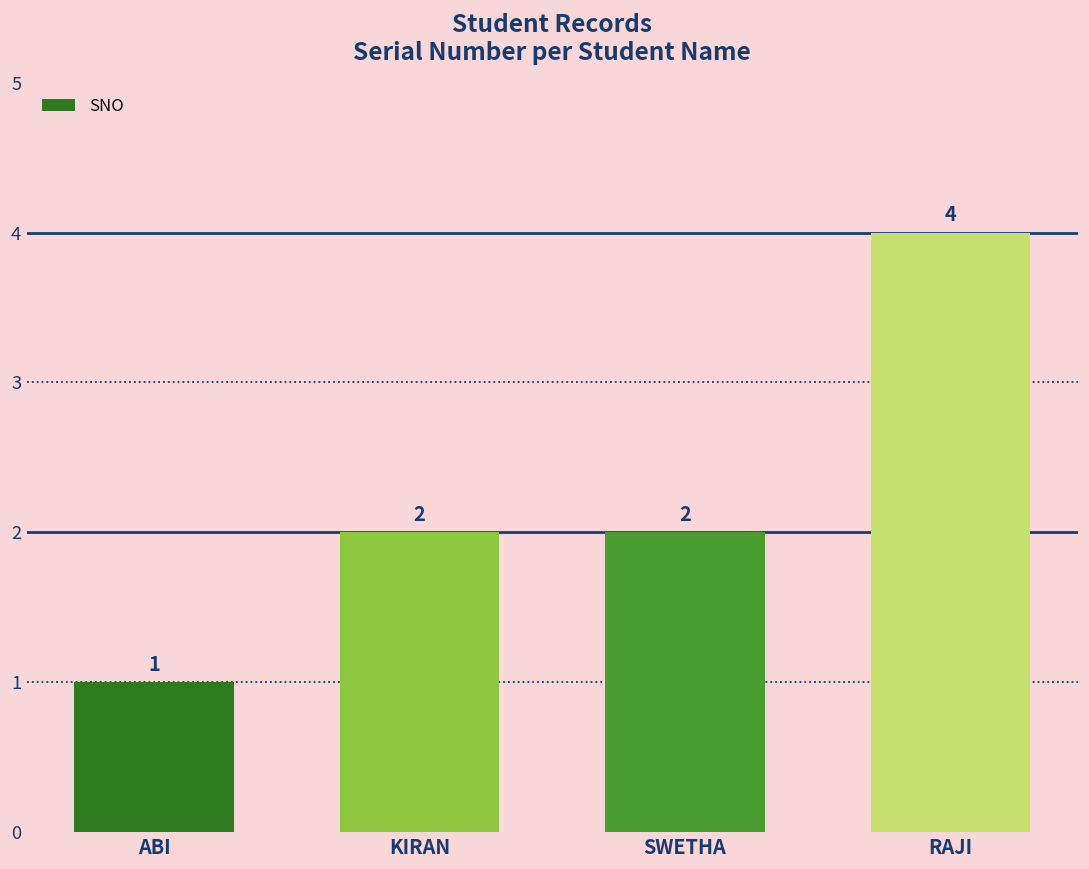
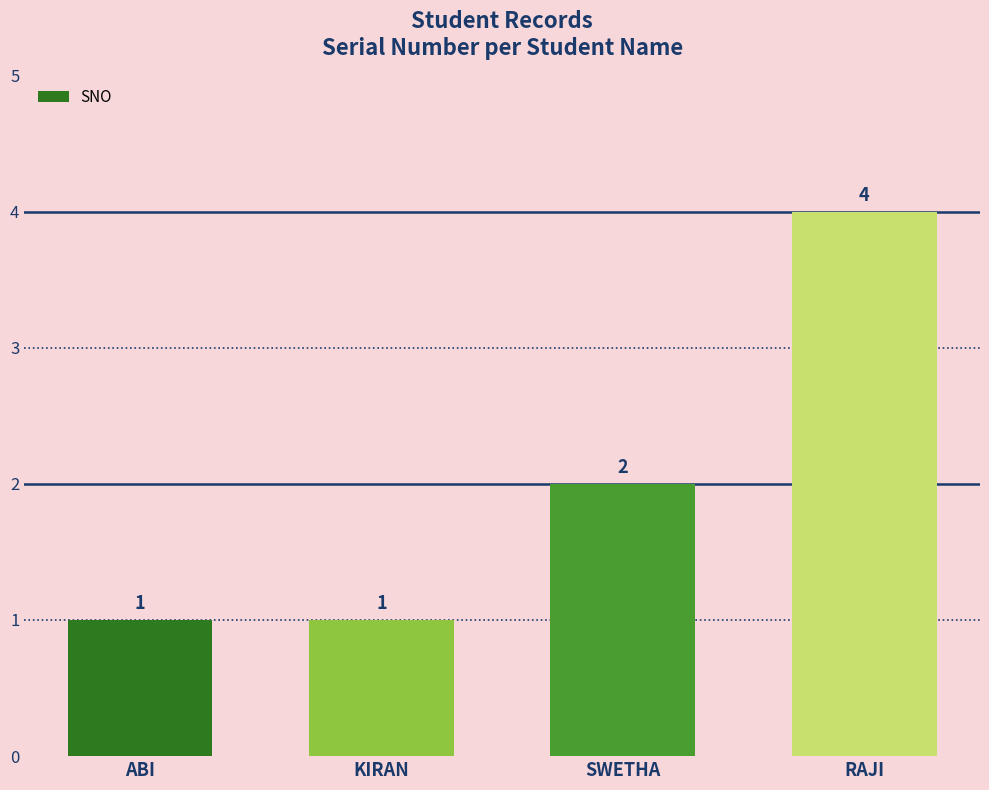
  {
    "ABI": 1,
-   "KIRAN": 2,
+   "KIRAN": 1,
    "SWETHA": 2,
    "RAJI": 4
  }
